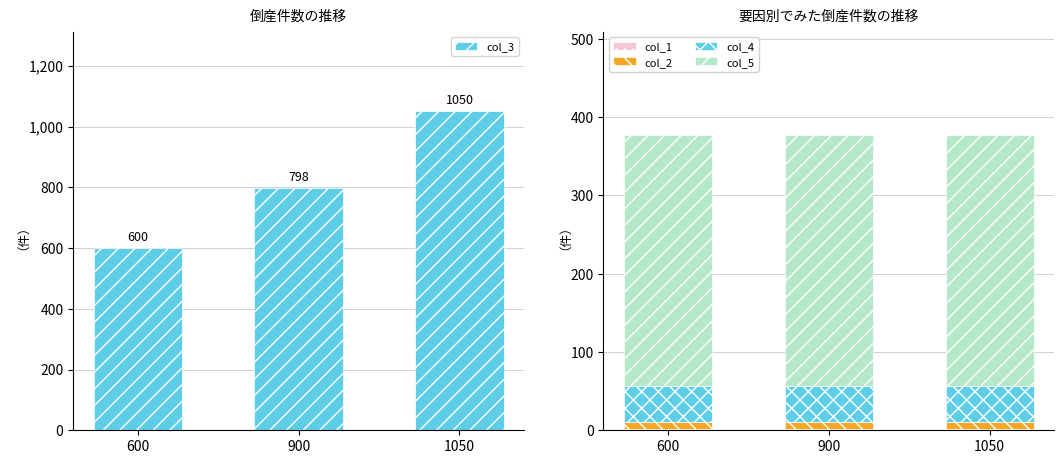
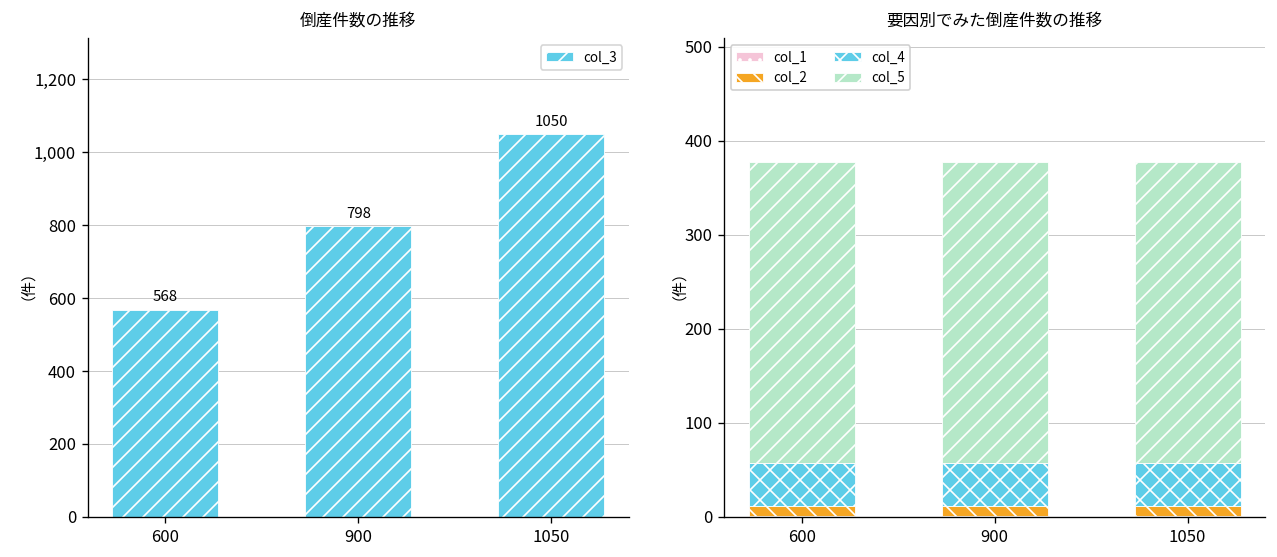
  {
    "倒産件数の推移": {
-     "600": 600,
+     "600": 568,
      "900": 798,
      "1050": 1050
    },
    "要因別でみた倒産件数の推移": {
      "col_2": {
        "600": 10,
        "900": 10,
        "1050": 10
      },
      "col_4": {
        "600": 50,
        "900": 50,
        "1050": 50
      },
      "col_5": {
        "600": 320,
        "900": 320,
        "1050": 320
      }
    }
  }
